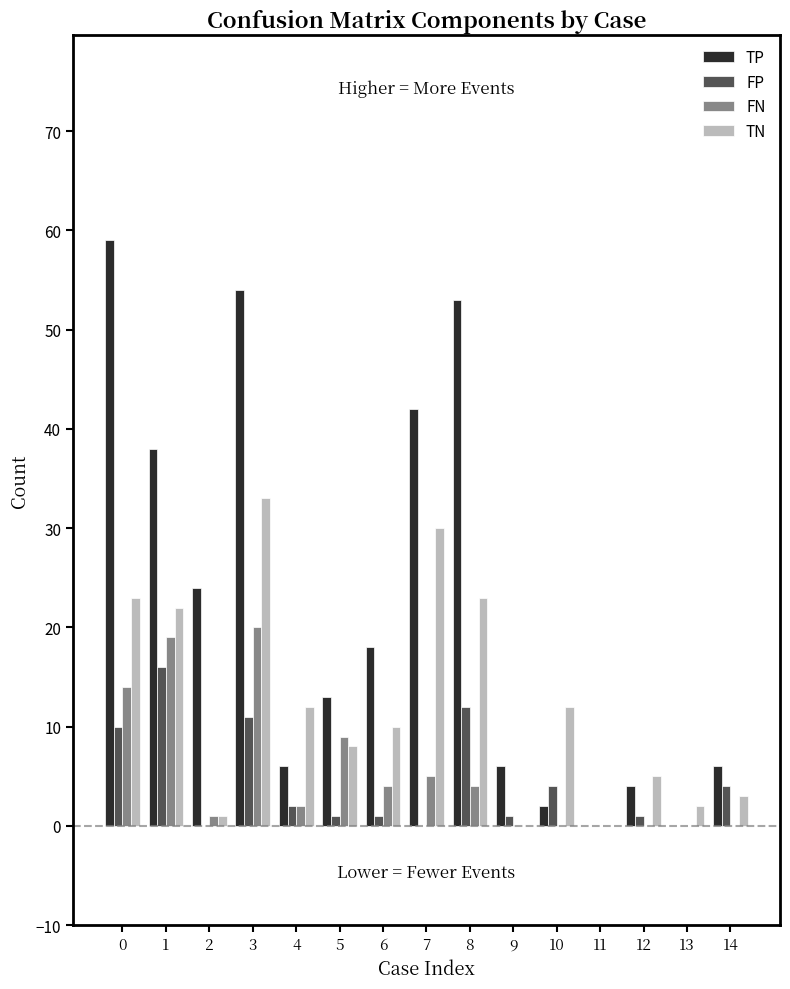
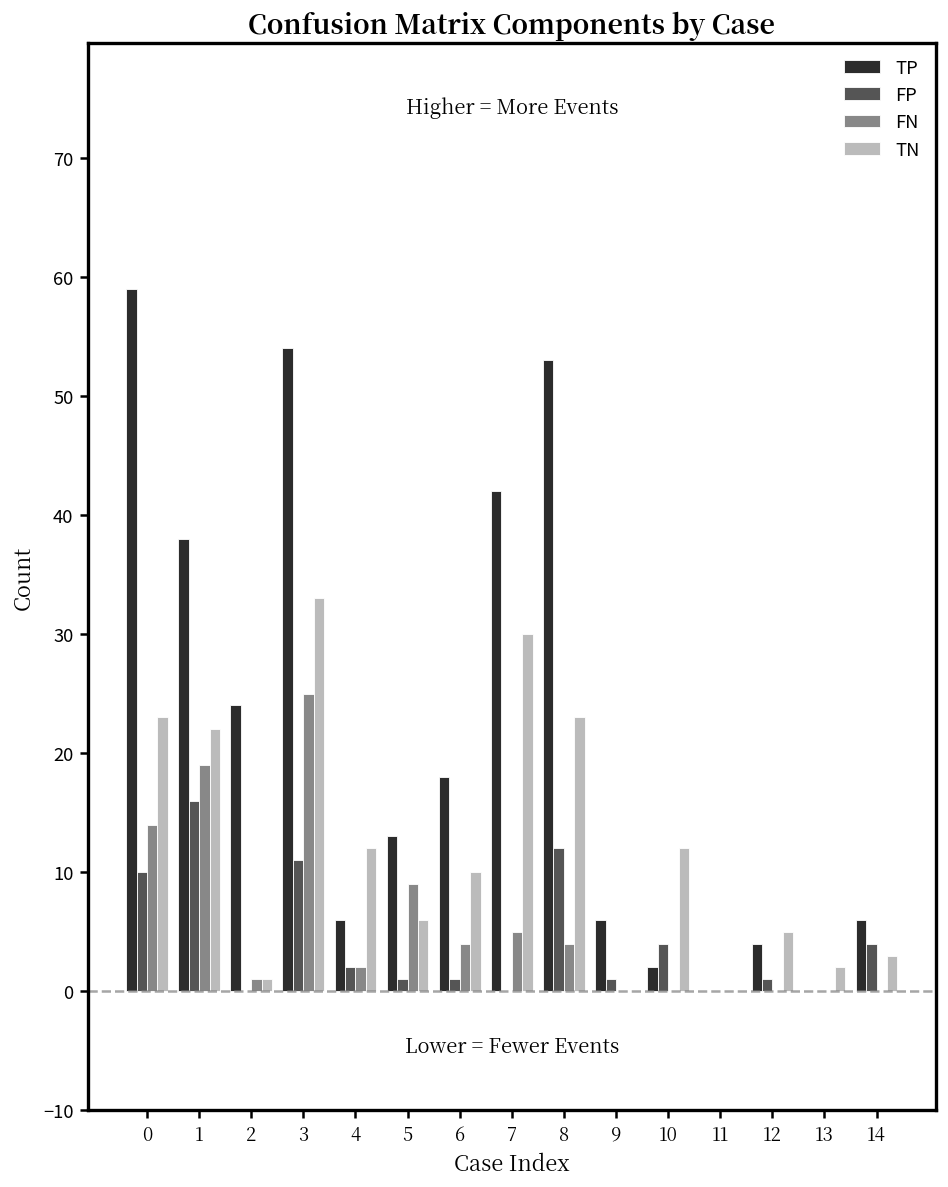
  {
    "TP": {
      "0": 59,
      "1": 38,
      "2": 24,
      "3": 54,
      "4": 6,
      "5": 13,
      "6": 18,
      "7": 42,
      "8": 53,
      "9": 6,
      "10": 2,
      "11": 0,
      "12": 4,
      "13": 0,
      "14": 6
    },
    "FP": {
      "0": 10,
      "1": 16,
      "2": 0,
      "3": 11,
      "4": 2,
      "5": 1,
      "6": 1,
      "7": 0,
      "8": 12,
      "9": 1,
      "10": 4,
      "11": 0,
      "12": 1,
      "13": 0,
      "14": 4
    },
    "FN": {
      "0": 14,
      "1": 19,
      "2": 1,
-     "3": 20,
+     "3": 25,
      "4": 2,
      "5": 9,
      "6": 4,
      "7": 5,
      "8": 4,
      "9": 0,
      "10": 0,
      "11": 0,
      "12": 0,
      "13": 0,
      "14": 0
    },
    "TN": {
      "0": 23,
      "1": 22,
      "2": 1,
      "3": 33,
      "4": 12,
-     "5": 8,
+     "5": 6,
      "6": 10,
      "7": 30,
      "8": 23,
      "9": 0,
      "10": 12,
      "11": 0,
      "12": 5,
      "13": 2,
      "14": 3
    }
  }
